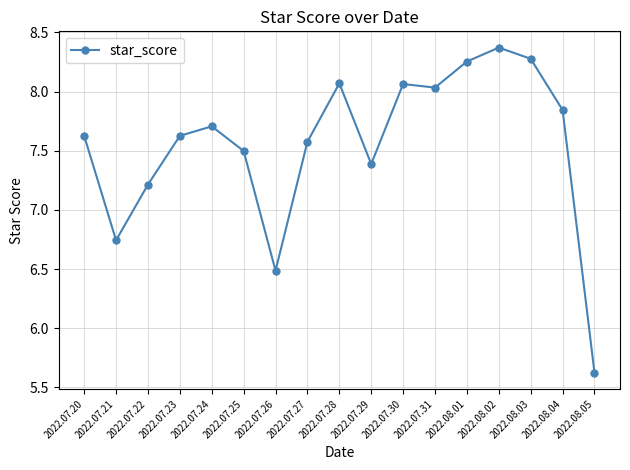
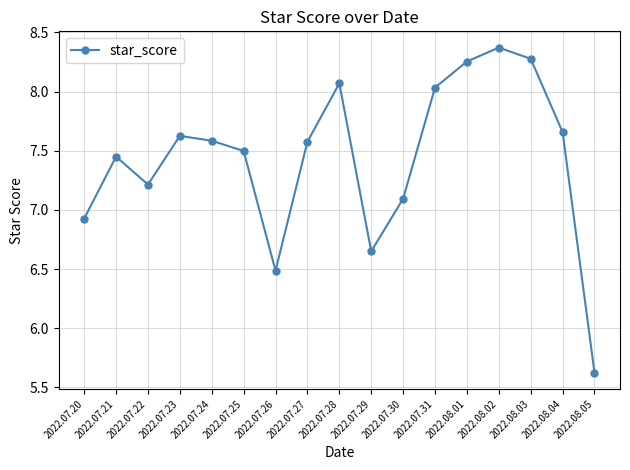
  {
-   "2022.07.20": 7.63,
-   "2022.07.21": 6.74,
+   "2022.07.20": 6.93,
+   "2022.07.21": 7.45,
    "2022.07.22": 7.21,
    "2022.07.23": 7.63,
-   "2022.07.24": 7.71,
+   "2022.07.24": 7.58,
    "2022.07.25": 7.50,
    "2022.07.26": 6.49,
    "2022.07.27": 7.58,
    "2022.07.28": 8.07,
-   "2022.07.29": 7.39,
-   "2022.07.30": 8.06,
+   "2022.07.29": 6.65,
+   "2022.07.30": 7.09,
    "2022.07.31": 8.03,
    "2022.08.01": 8.25,
    "2022.08.02": 8.37,
    "2022.08.03": 8.28,
-   "2022.08.04": 7.84,
+   "2022.08.04": 7.66,
    "2022.08.05": 5.63
  }
